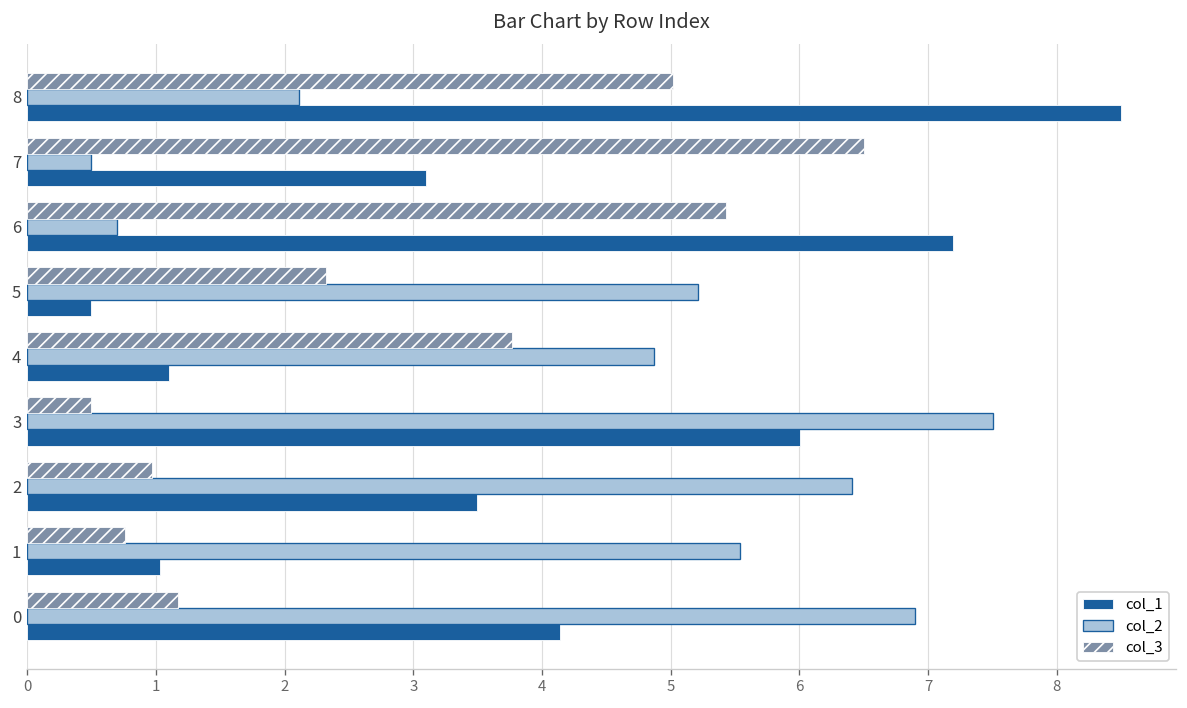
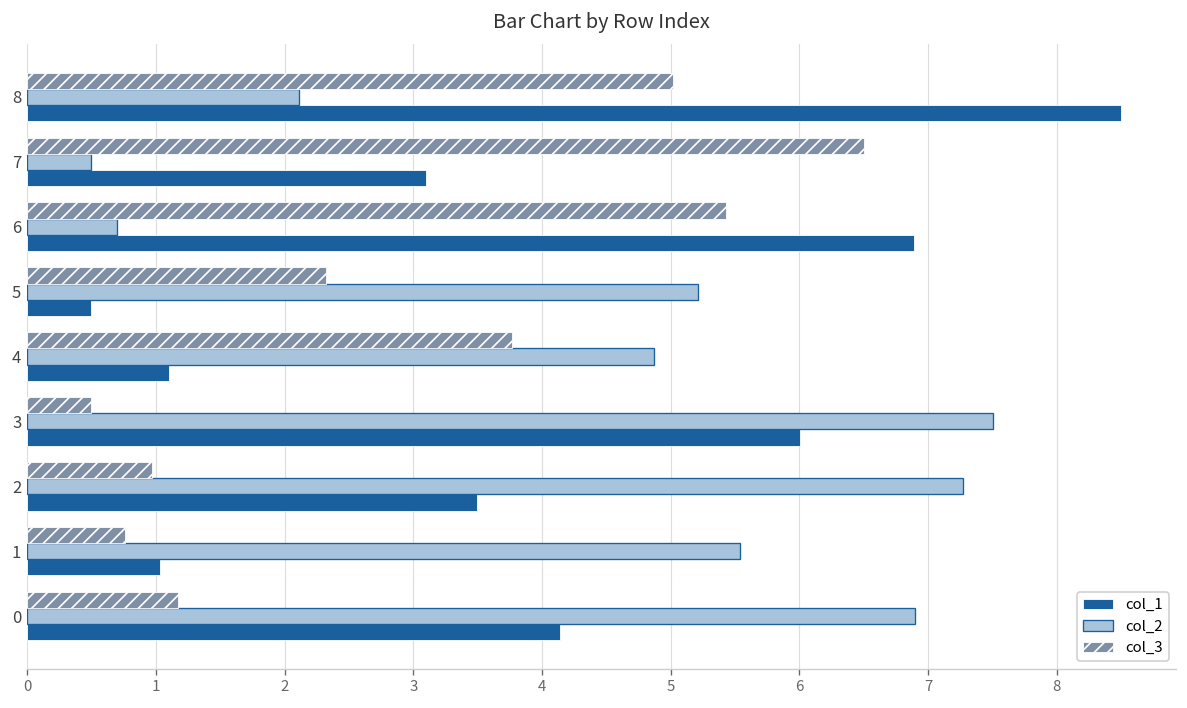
  {
    "col_1": {
      "8": 8.50,
      "7": 3.10,
-     "6": 7.19,
+     "6": 6.89,
      "5": 0.50,
      "4": 1.10,
      "3": 6.00,
      "2": 3.49,
      "1": 1.03,
      "0": 4.14
    },
    "col_2": {
      "8": 2.11,
      "7": 0.50,
      "6": 0.70,
      "5": 5.21,
      "4": 4.87,
      "3": 7.50,
-     "2": 6.41,
+     "2": 7.27,
      "1": 5.54,
      "0": 6.90
    },
    "col_3": {
      "8": 5.02,
      "7": 6.50,
      "6": 5.43,
      "5": 2.32,
      "4": 3.77,
      "3": 0.50,
      "2": 0.97,
      "1": 0.76,
      "0": 1.17
    }
  }
